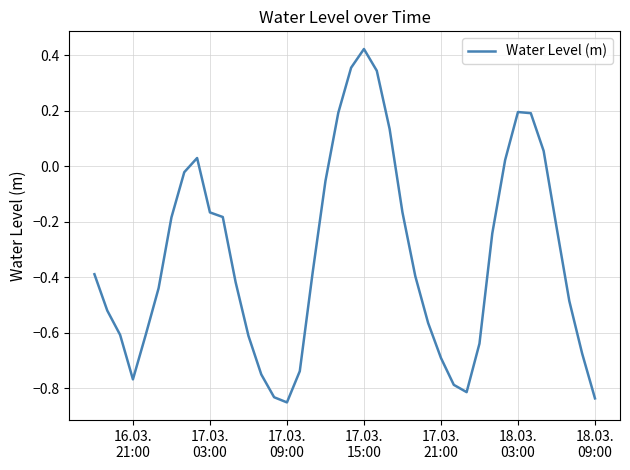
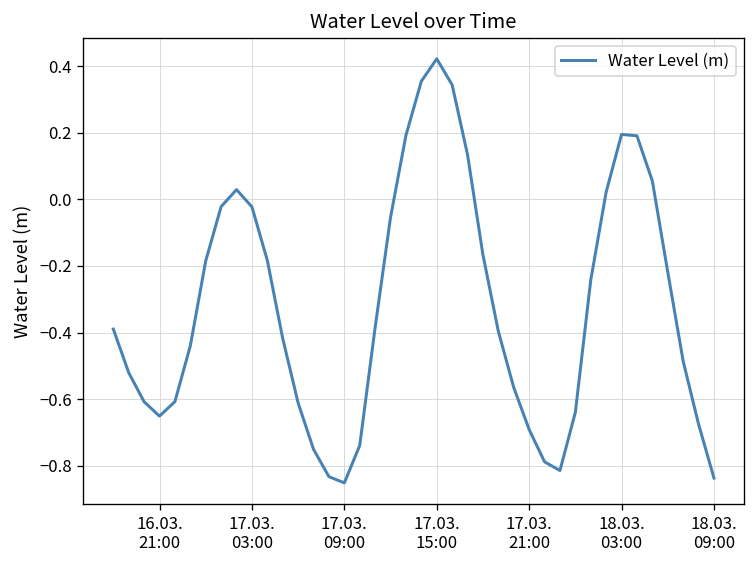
  {
-   "16.03. 21:00": -0.77,
-   "17.03. 03:00": -0.17,
+   "16.03. 21:00": -0.65,
+   "17.03. 03:00": -0.02,
    "17.03. 09:00": -0.85,
    "17.03. 15:00": 0.42,
    "17.03. 21:00": -0.69,
    "18.03. 03:00": 0.20,
    "18.03. 09:00": -0.84
  }
